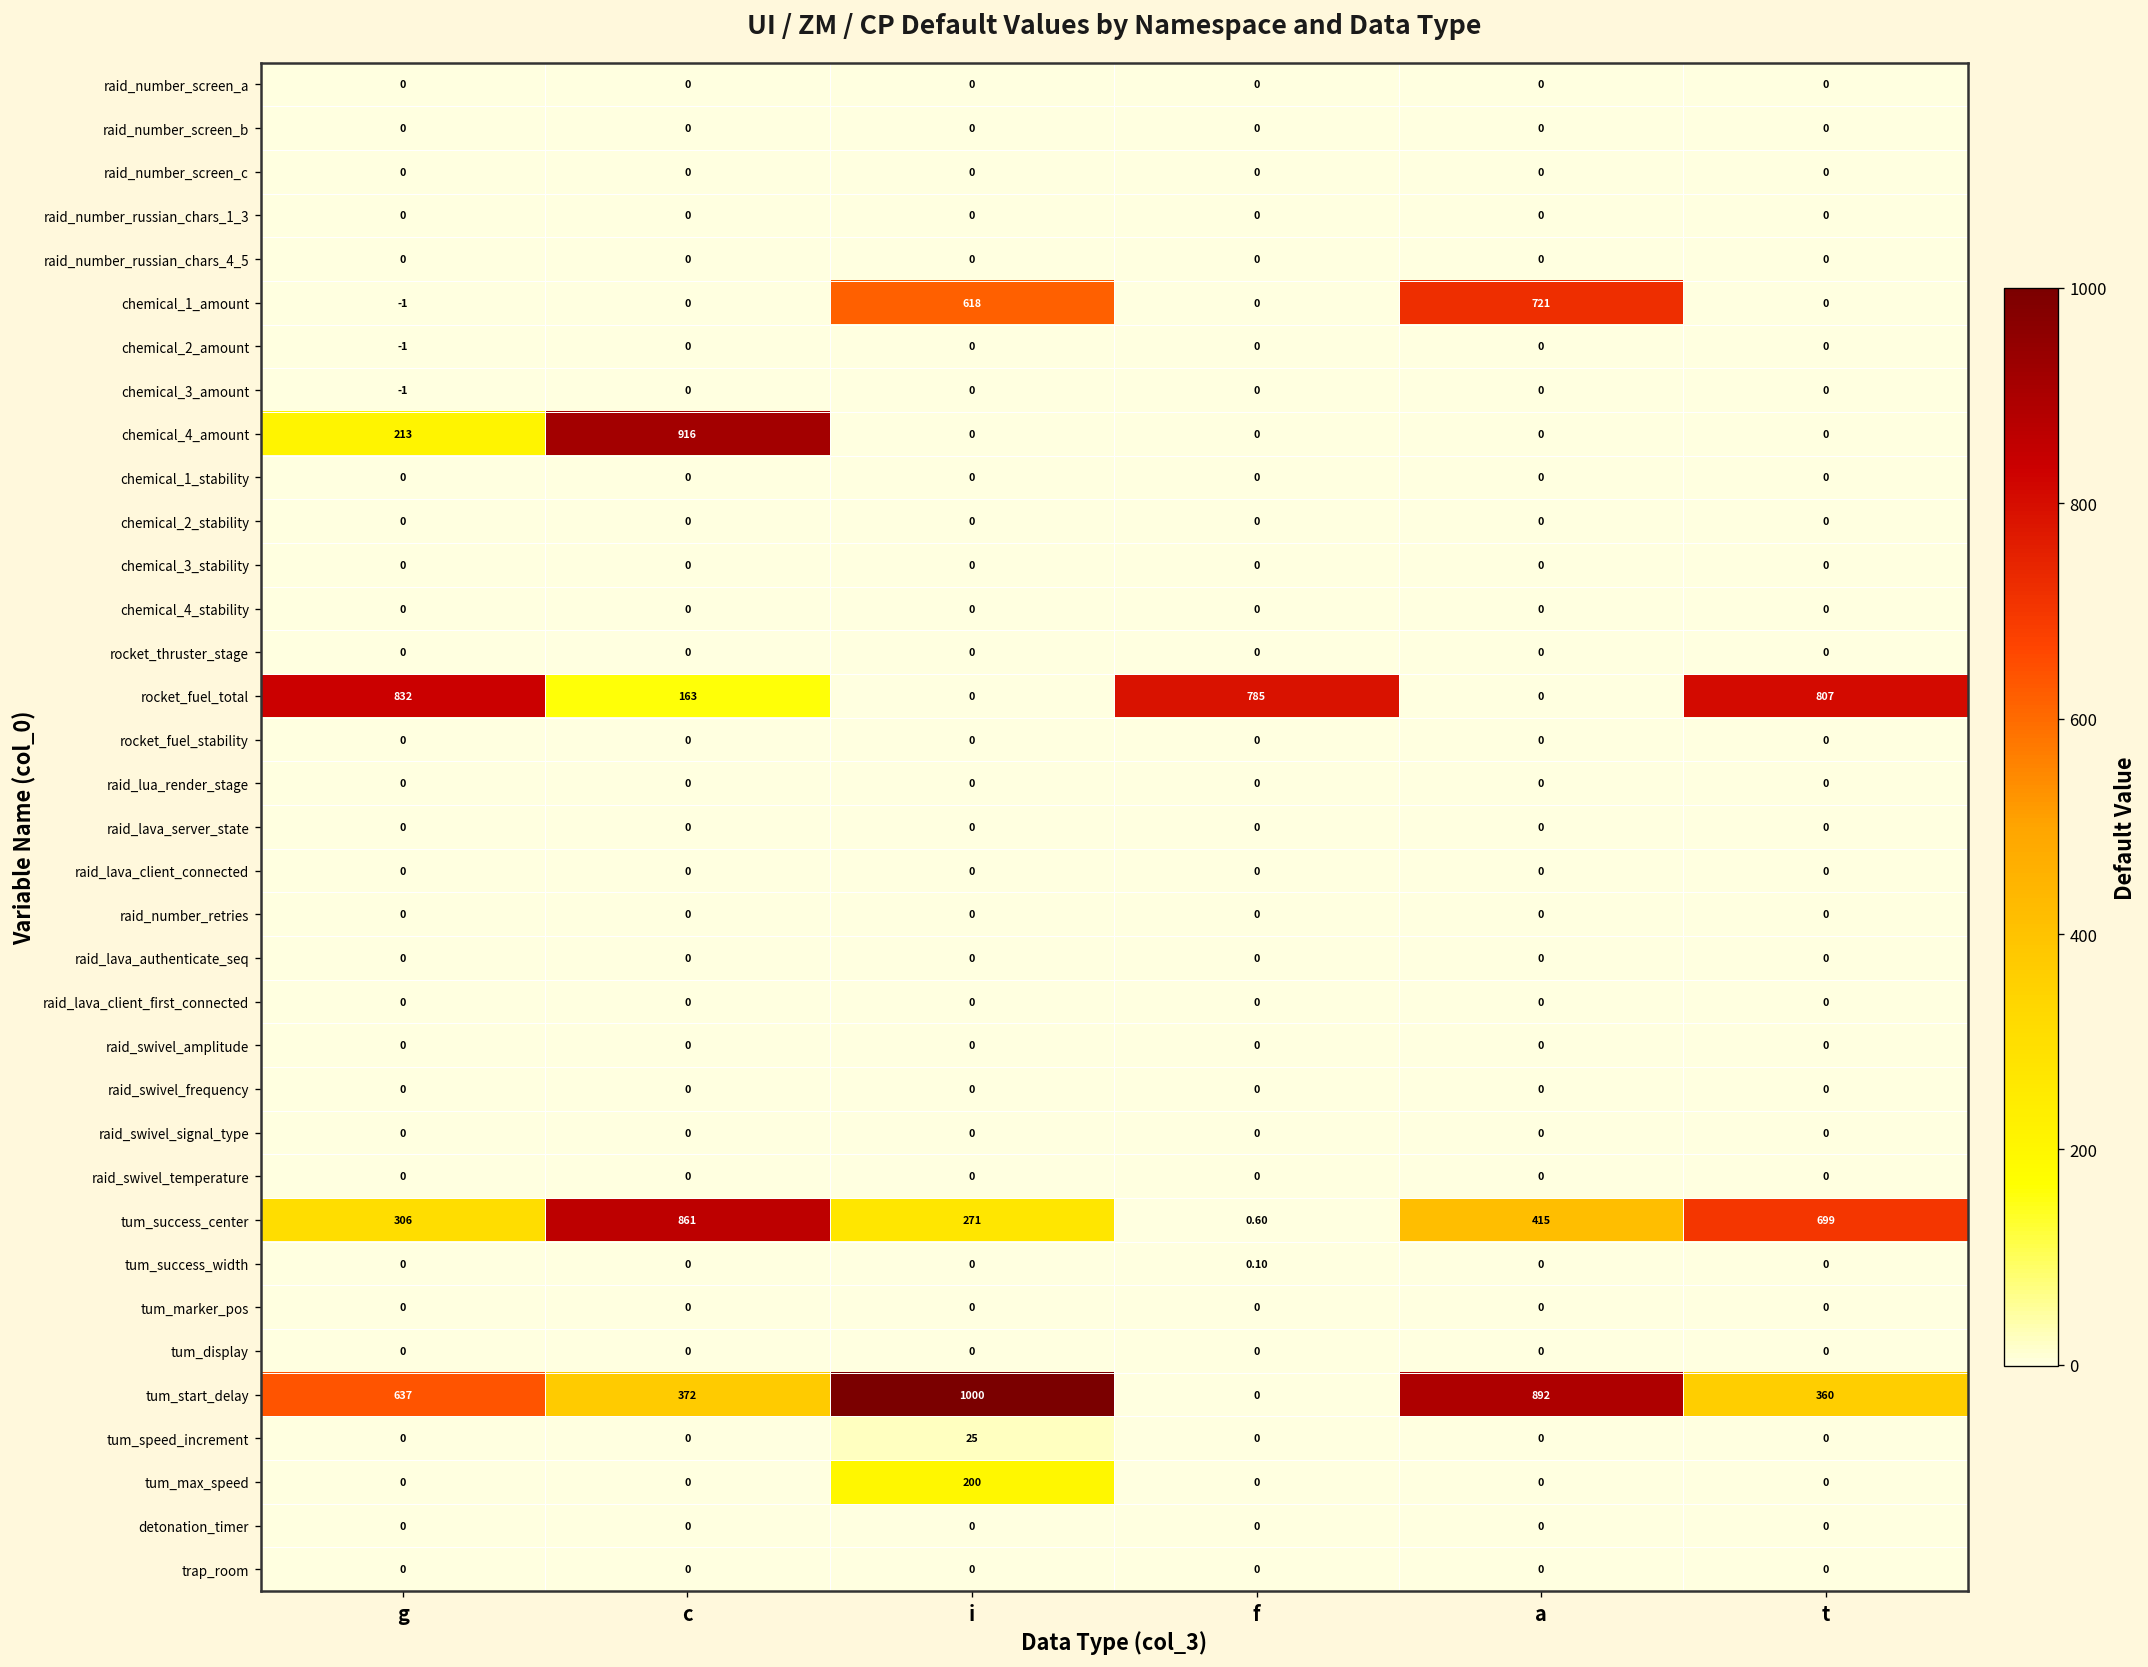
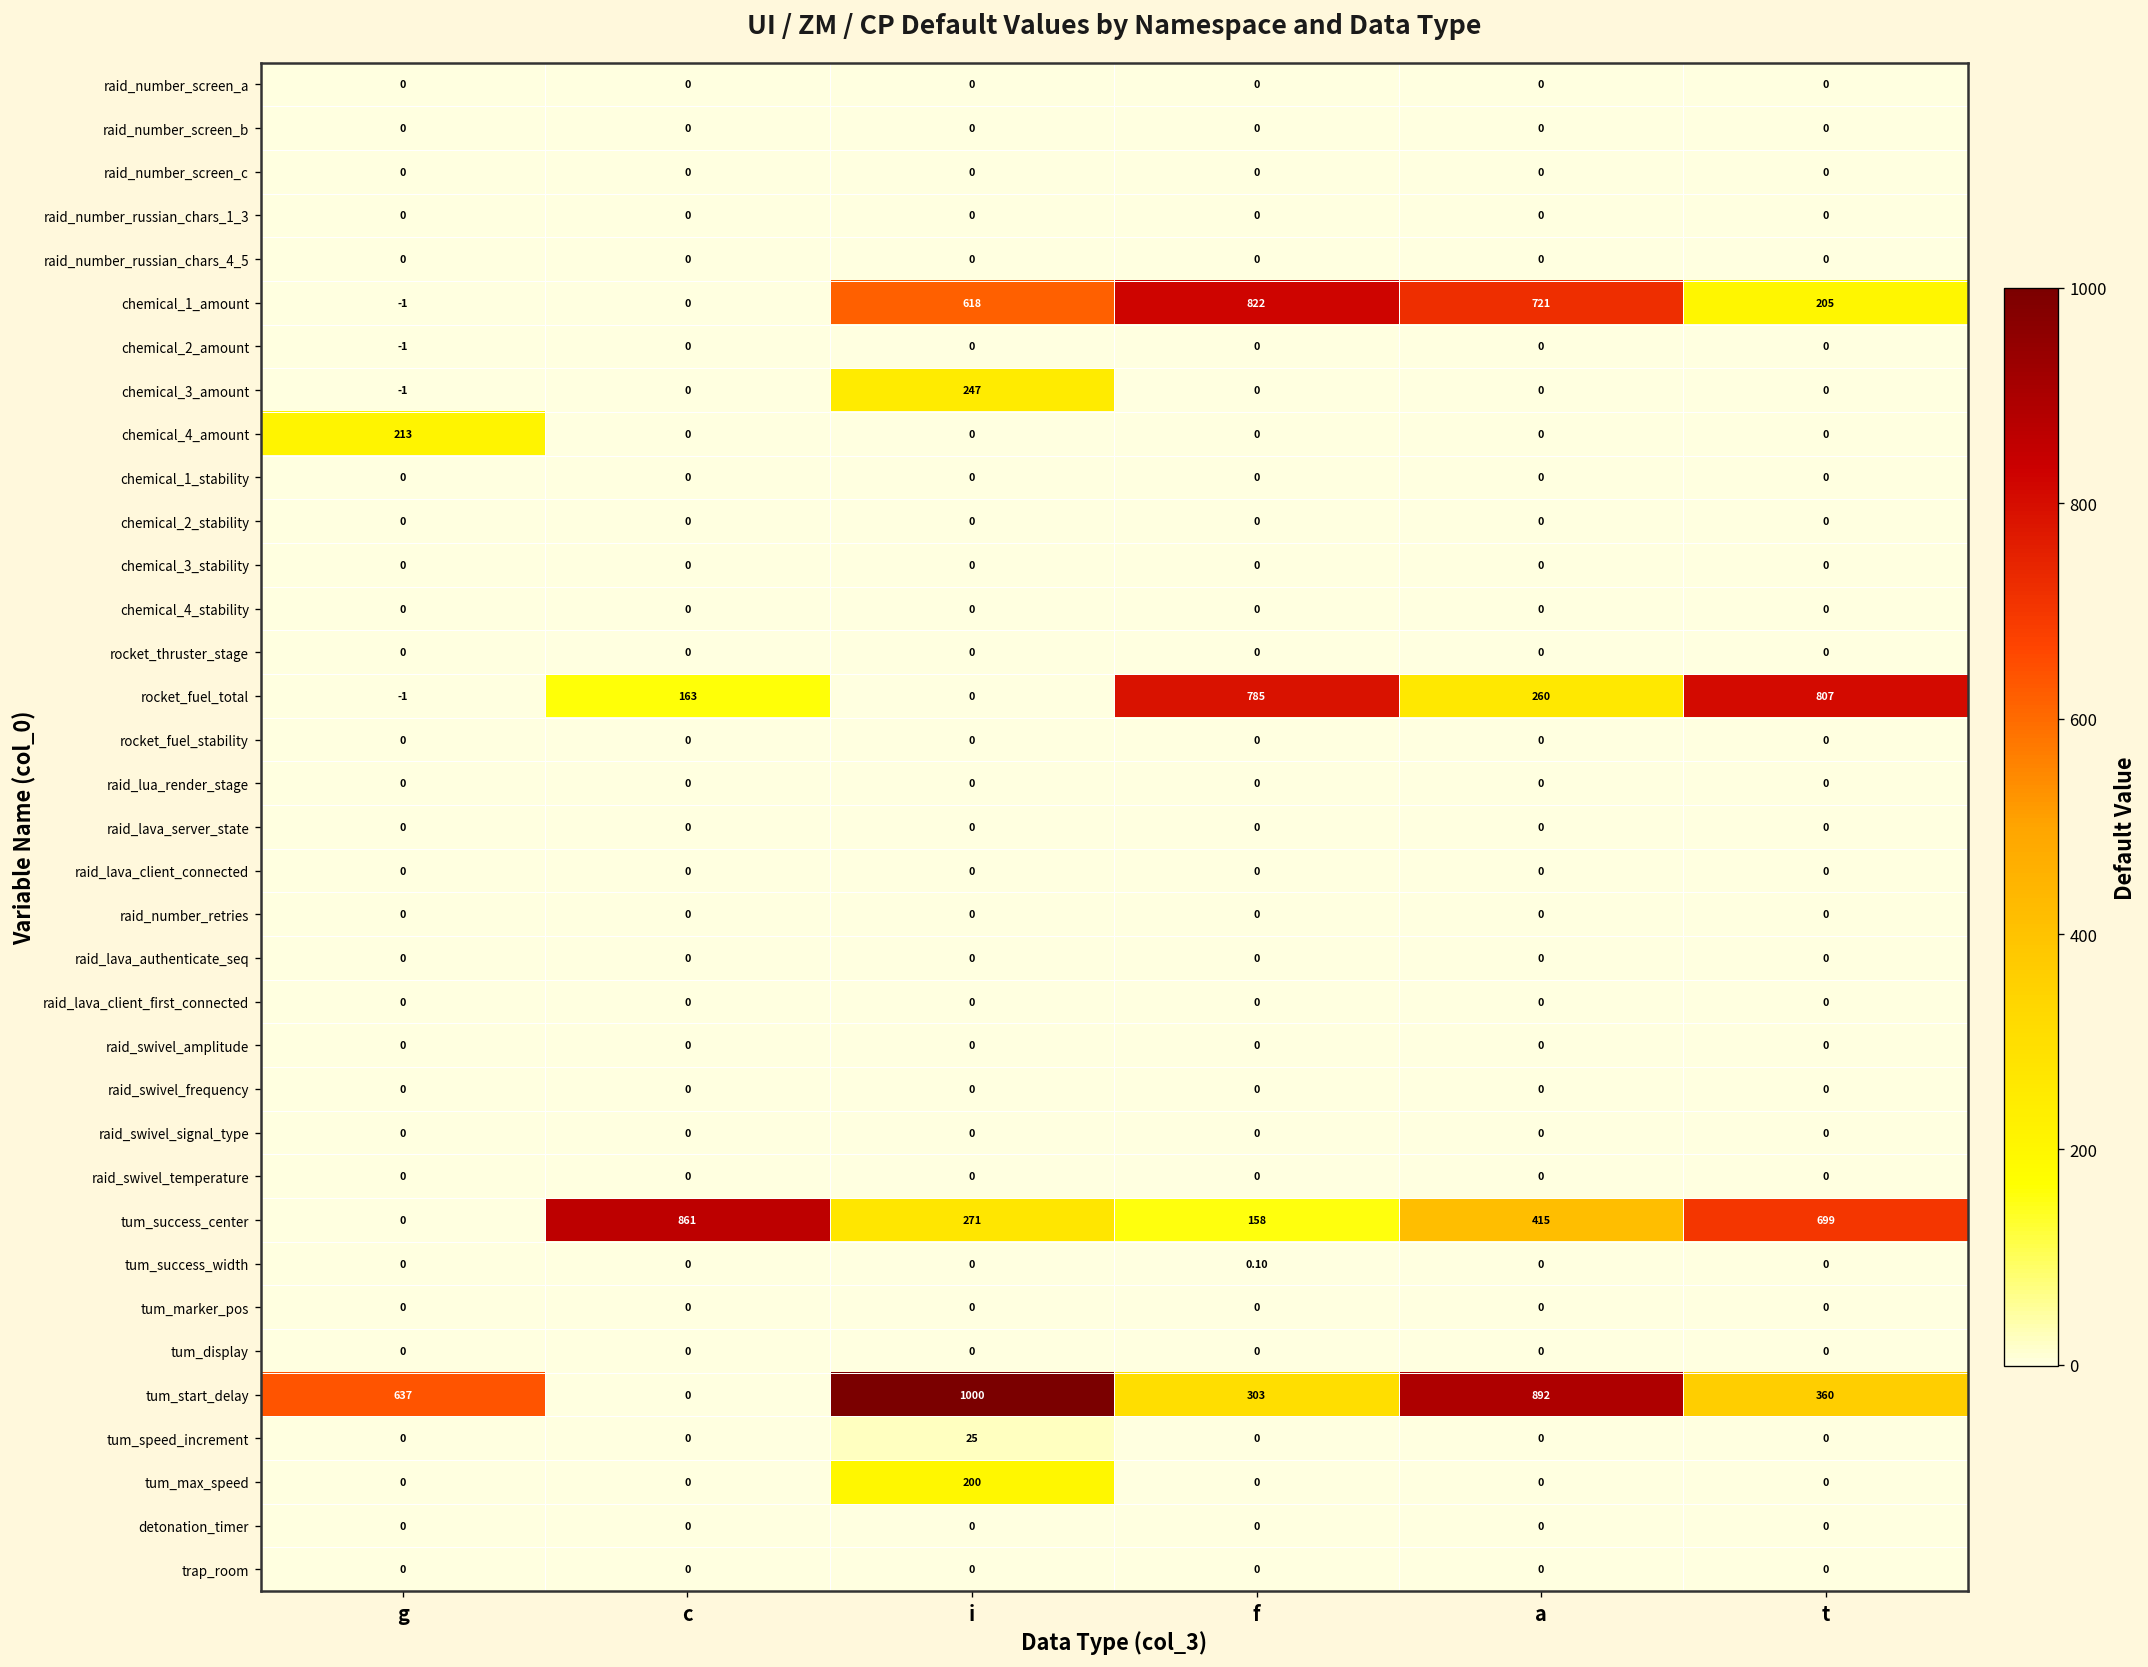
  {
    "chemical_1_amount": {
      "g": -1,
      "c": 0,
      "i": 618,
-     "f": 0,
+     "f": 822,
      "a": 721,
-     "t": 0
+     "t": 205
    },
    "chemical_3_amount": {
      "g": -1,
      "c": 0,
-     "i": 0,
+     "i": 247,
      "f": 0,
      "a": 0,
      "t": 0
    },
    "chemical_4_amount": {
      "g": 213,
-     "c": 916,
+     "c": 0,
      "i": 0,
      "f": 0,
      "a": 0,
      "t": 0
    },
    "rocket_fuel_total": {
-     "g": 832,
+     "g": -1,
      "c": 163,
      "i": 0,
      "f": 785,
-     "a": 0,
+     "a": 260,
      "t": 807
    },
    "tum_success_center": {
-     "g": 306,
+     "g": 0,
      "c": 861,
      "i": 271,
-     "f": 0.60,
+     "f": 158,
      "a": 415,
      "t": 699
    },
    "tum_start_delay": {
      "g": 637,
-     "c": 372,
+     "c": 0,
      "i": 1000,
-     "f": 0,
+     "f": 303,
      "a": 892,
      "t": 360
    }
  }
